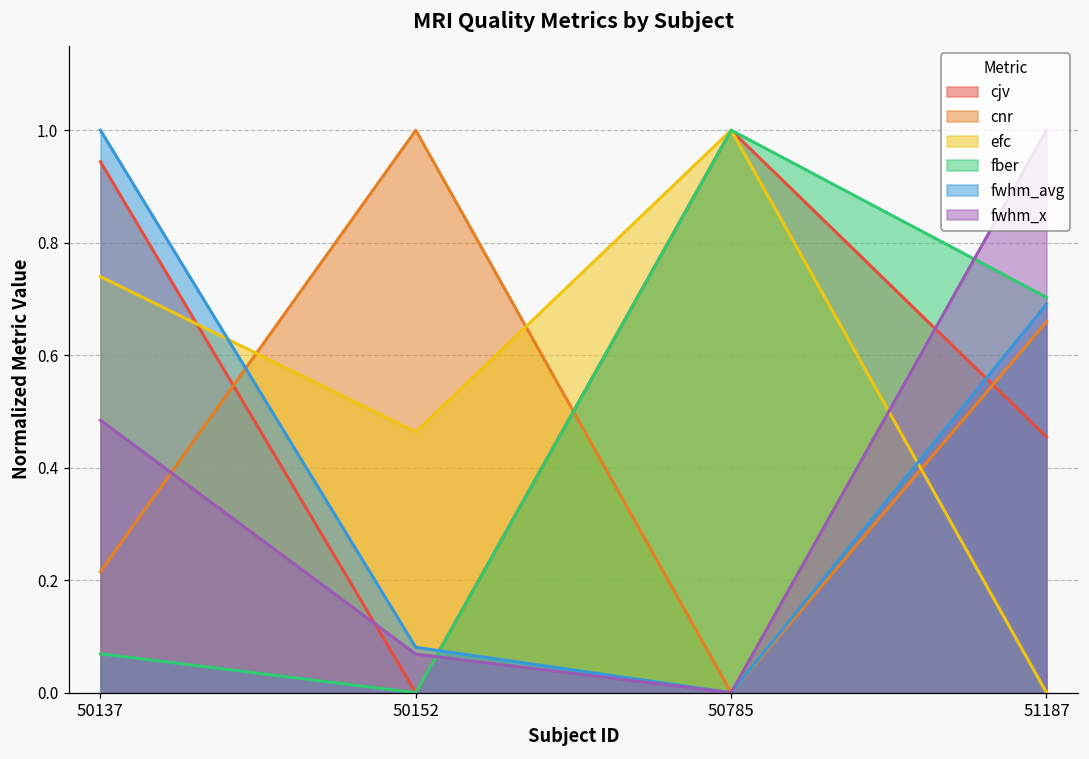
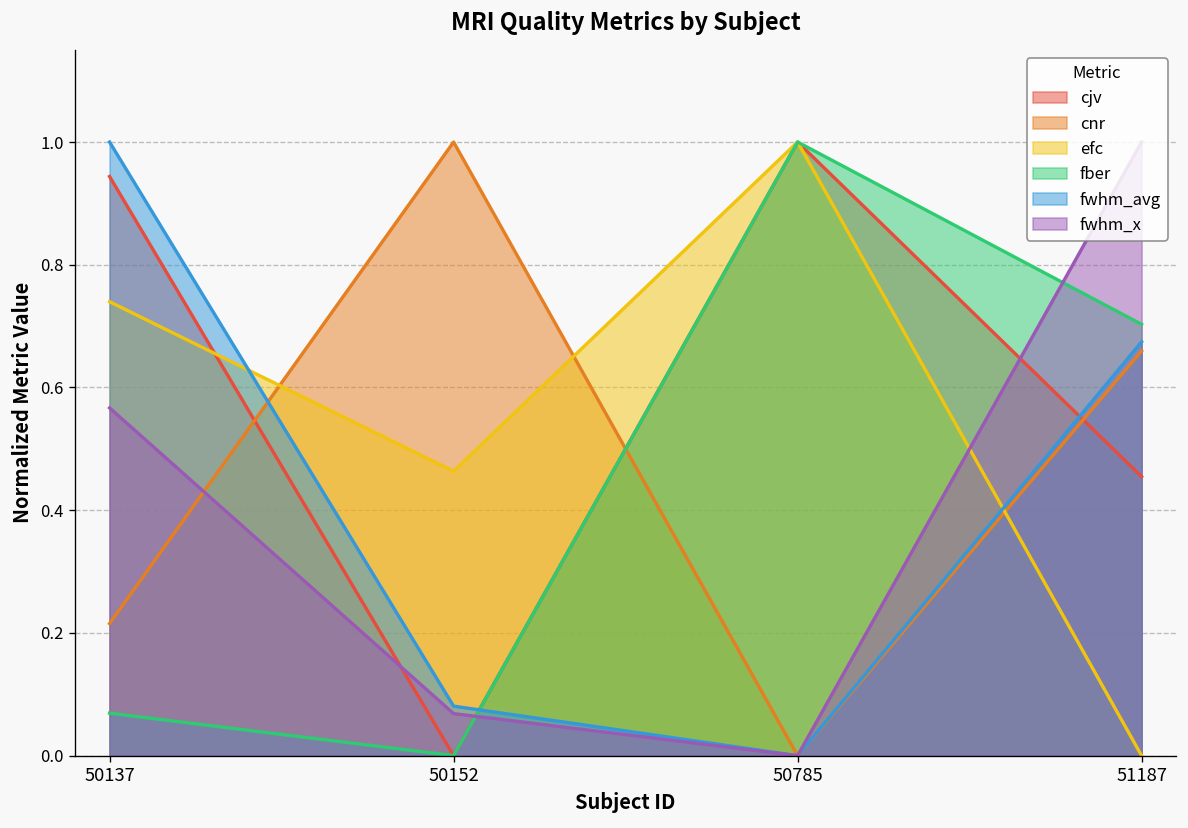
  {
    "fber": {
      "50137": 0.07,
      "51187": 0.70
    },
    "fwhm_avg": {
      "50137": 1.00,
      "50152": 0.08,
-     "51187": 0.69
+     "51187": 0.67
    },
    "fwhm_x": {
-     "50137": 0.48,
+     "50137": 0.57,
      "50152": 0.07
    }
  }
